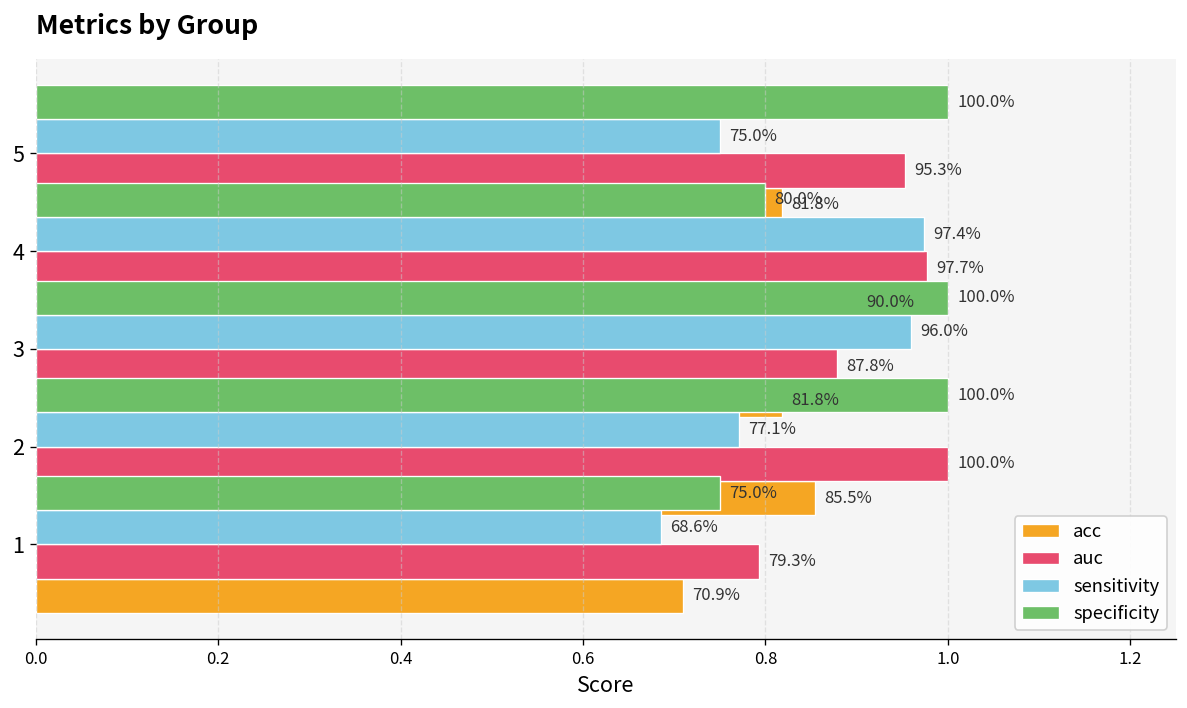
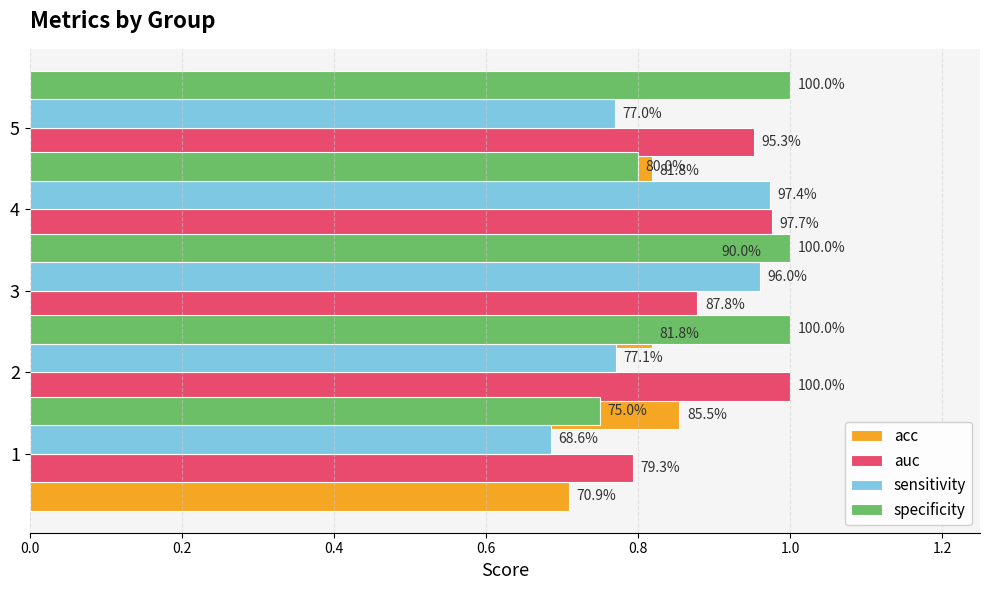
  {
    "auc": {
      "5": "95.3%",
      "4": "97.7%",
      "3": "87.8%",
      "2": "100.0%",
      "1": "79.3%"
    },
    "sensitivity": {
-     "5": "75.0%",
+     "5": "77.0%",
      "4": "97.4%",
      "3": "96.0%",
      "2": "77.1%",
      "1": "68.6%"
    }
  }
